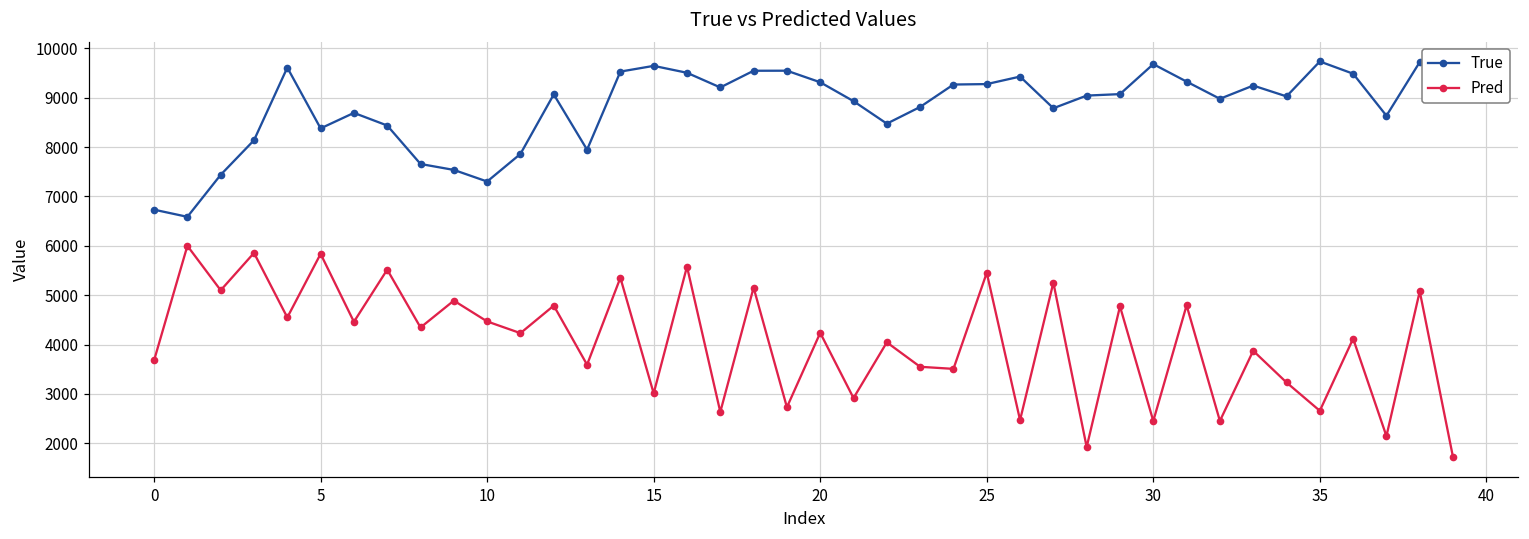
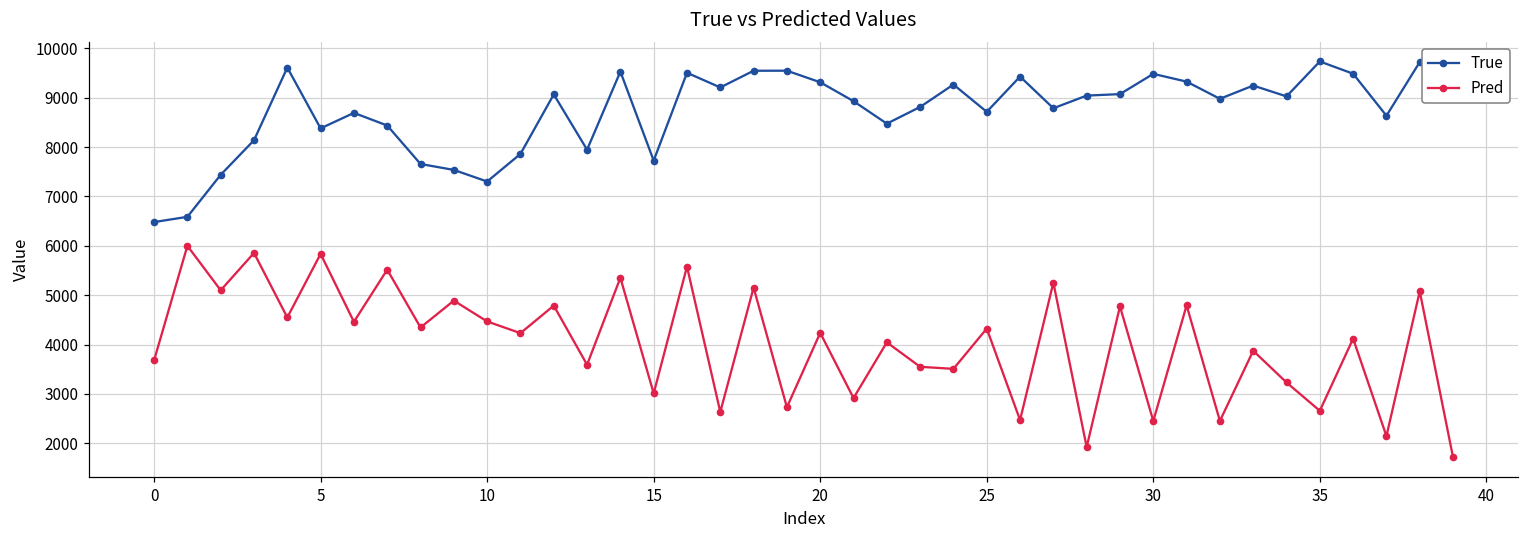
  {
    "True": {
-     "0": 6700,
+     "0": 6500,
      "5": 8400,
      "10": 7300,
-     "15": 9600,
+     "15": 7700,
      "20": 9300,
-     "25": 9300,
-     "30": 9700,
+     "25": 8700,
+     "30": 9500,
      "35": 9700
    },
    "Pred": {
      "0": 3700,
      "5": 5800,
      "10": 4500,
      "15": 3000,
      "20": 4200,
-     "25": 5500,
+     "25": 4300,
      "30": 2500,
      "35": 2700
    }
  }
